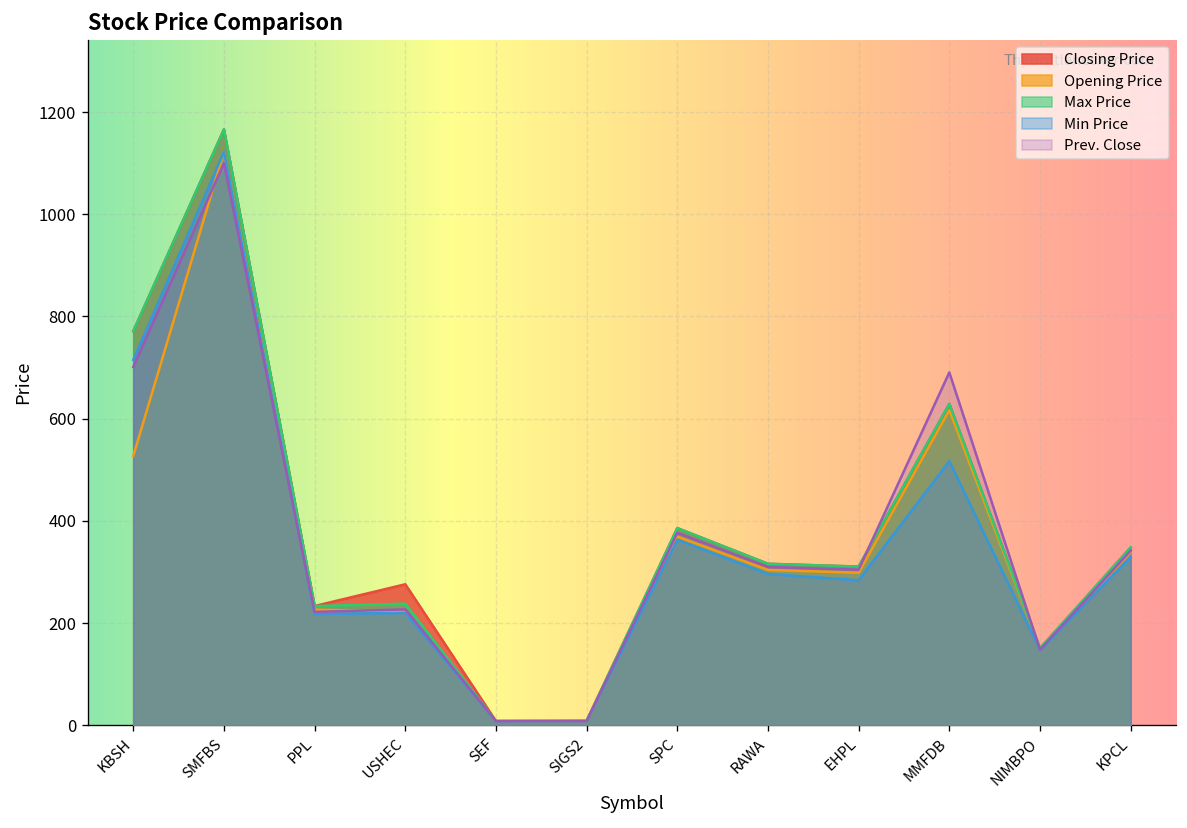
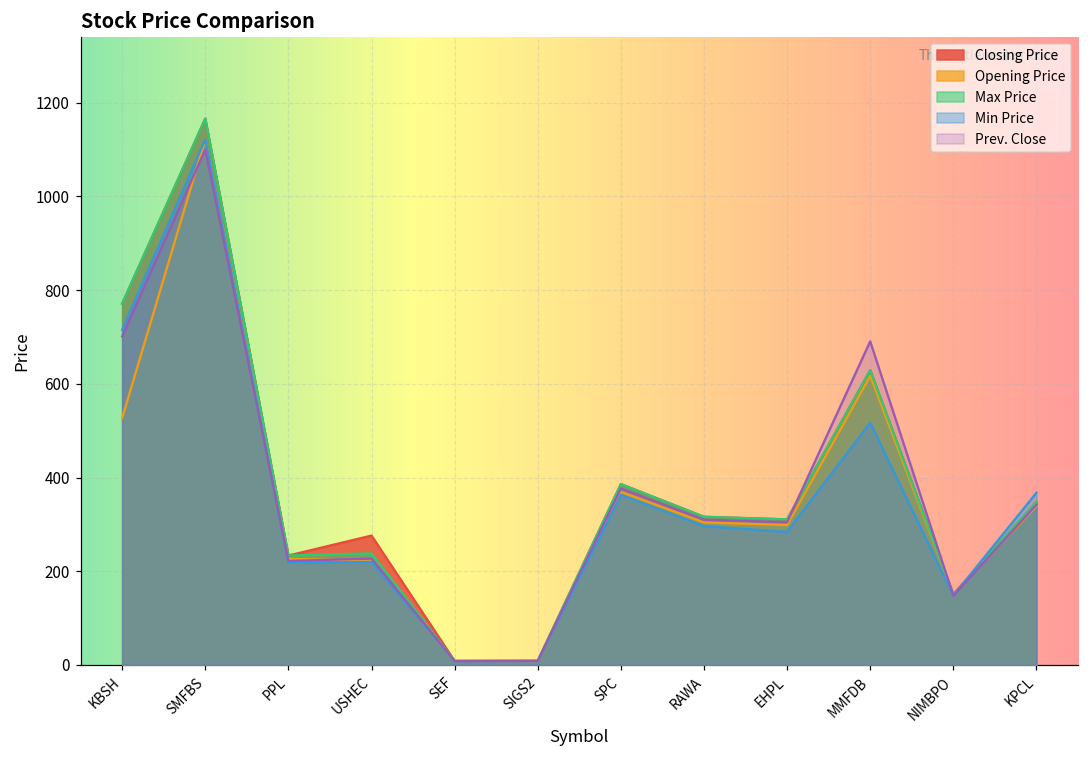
  {
    "Closing Price": {
      "USHEC": 280
    },
    "Opening Price": {
      "KBSH": 530,
      "SPC": 370,
      "EHPL": 300,
      "MMFDB": 620
    },
    "Max Price": {
      "USHEC": 240
    },
    "Min Price": {
      "KBSH": 720,
      "SPC": 360,
      "RAWA": 300,
      "EHPL": 280,
      "MMFDB": 520,
-     "KPCL": 330
+     "KPCL": 370
    },
    "Prev. Close": {
      "KBSH": 700,
      "SMFBS": 1100,
      "SPC": 380,
      "MMFDB": 690
    }
  }
